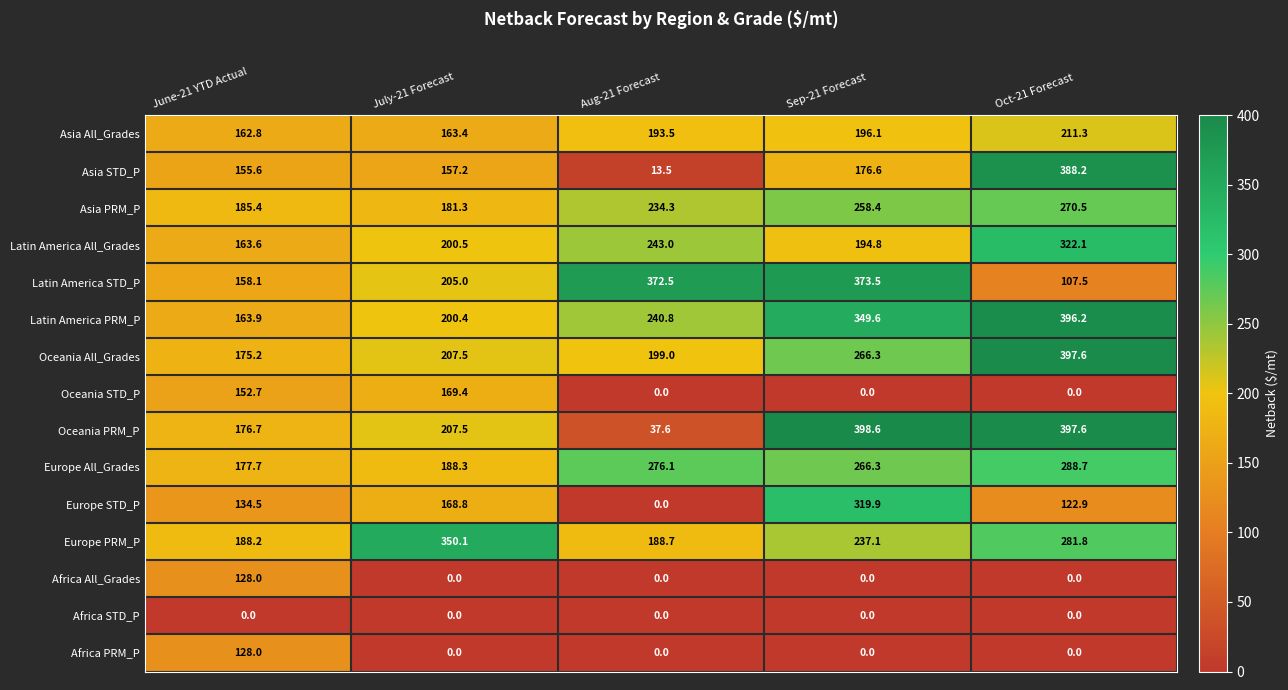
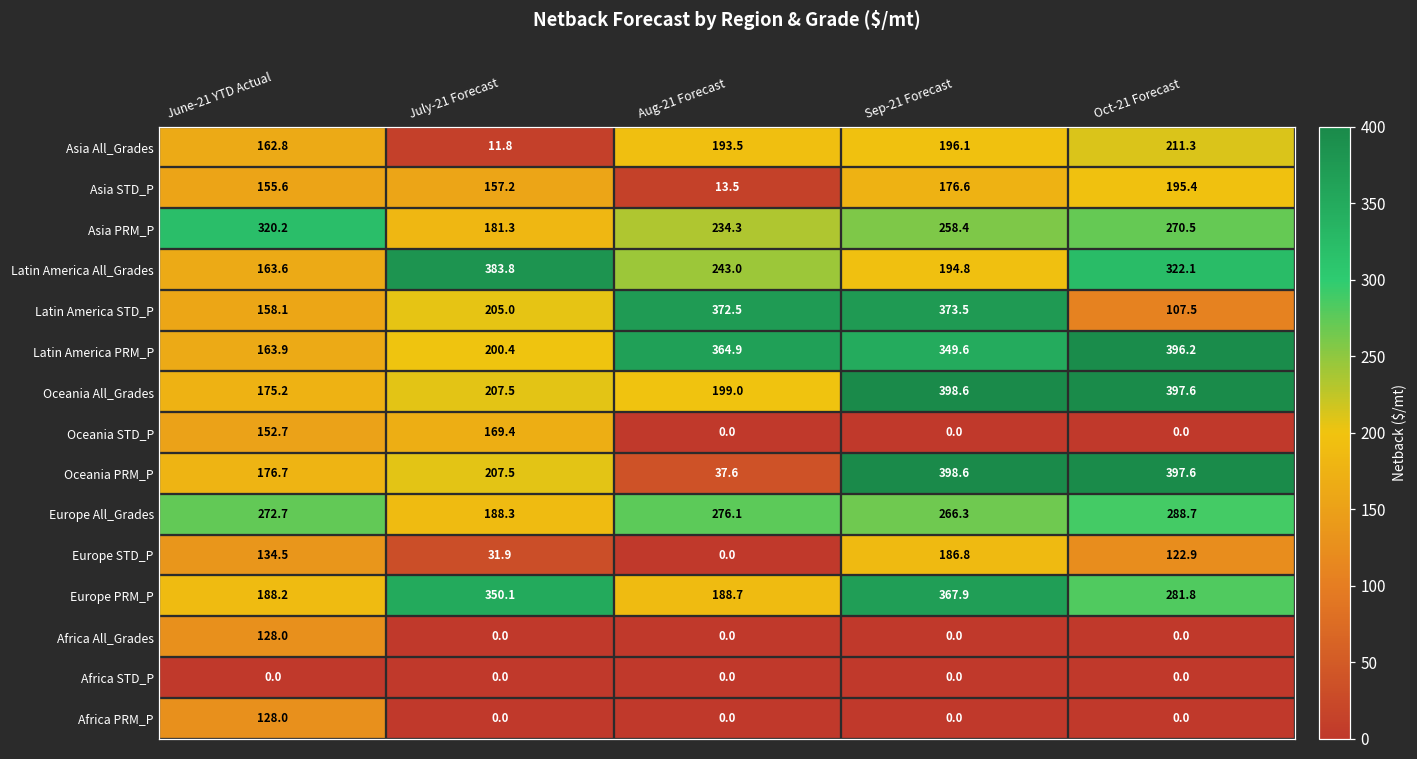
  {
    "Asia All_Grades": {
      "June-21 YTD Actual": 162.8,
-     "July-21 Forecast": 163.4,
+     "July-21 Forecast": 11.8,
      "Aug-21 Forecast": 193.5,
      "Sep-21 Forecast": 196.1,
      "Oct-21 Forecast": 211.3
    },
    "Asia STD_P": {
      "June-21 YTD Actual": 155.6,
      "July-21 Forecast": 157.2,
      "Aug-21 Forecast": 13.5,
      "Sep-21 Forecast": 176.6,
-     "Oct-21 Forecast": 388.2
+     "Oct-21 Forecast": 195.4
    },
    "Asia PRM_P": {
-     "June-21 YTD Actual": 185.4,
+     "June-21 YTD Actual": 320.2,
      "July-21 Forecast": 181.3,
      "Aug-21 Forecast": 234.3,
      "Sep-21 Forecast": 258.4,
      "Oct-21 Forecast": 270.5
    },
    "Latin America All_Grades": {
      "June-21 YTD Actual": 163.6,
-     "July-21 Forecast": 200.5,
+     "July-21 Forecast": 383.8,
      "Aug-21 Forecast": 243.0,
      "Sep-21 Forecast": 194.8,
      "Oct-21 Forecast": 322.1
    },
    "Latin America STD_P": {
      "June-21 YTD Actual": 158.1,
      "July-21 Forecast": 205.0,
      "Aug-21 Forecast": 372.5,
      "Sep-21 Forecast": 373.5,
      "Oct-21 Forecast": 107.5
    },
    "Latin America PRM_P": {
      "June-21 YTD Actual": 163.9,
      "July-21 Forecast": 200.4,
-     "Aug-21 Forecast": 240.8,
+     "Aug-21 Forecast": 364.9,
      "Sep-21 Forecast": 349.6,
      "Oct-21 Forecast": 396.2
    },
    "Oceania All_Grades": {
      "June-21 YTD Actual": 175.2,
      "July-21 Forecast": 207.5,
      "Aug-21 Forecast": 199.0,
-     "Sep-21 Forecast": 266.3,
+     "Sep-21 Forecast": 398.6,
      "Oct-21 Forecast": 397.6
    },
    "Oceania STD_P": {
      "June-21 YTD Actual": 152.7,
      "July-21 Forecast": 169.4,
      "Aug-21 Forecast": 0.0,
      "Sep-21 Forecast": 0.0,
      "Oct-21 Forecast": 0.0
    },
    "Oceania PRM_P": {
      "June-21 YTD Actual": 176.7,
      "July-21 Forecast": 207.5,
      "Aug-21 Forecast": 37.6,
      "Sep-21 Forecast": 398.6,
      "Oct-21 Forecast": 397.6
    },
    "Europe All_Grades": {
-     "June-21 YTD Actual": 177.7,
+     "June-21 YTD Actual": 272.7,
      "July-21 Forecast": 188.3,
      "Aug-21 Forecast": 276.1,
      "Sep-21 Forecast": 266.3,
      "Oct-21 Forecast": 288.7
    },
    "Europe STD_P": {
      "June-21 YTD Actual": 134.5,
-     "July-21 Forecast": 168.8,
+     "July-21 Forecast": 31.9,
      "Aug-21 Forecast": 0.0,
-     "Sep-21 Forecast": 319.9,
+     "Sep-21 Forecast": 186.8,
      "Oct-21 Forecast": 122.9
    },
    "Europe PRM_P": {
      "June-21 YTD Actual": 188.2,
      "July-21 Forecast": 350.1,
      "Aug-21 Forecast": 188.7,
-     "Sep-21 Forecast": 237.1,
+     "Sep-21 Forecast": 367.9,
      "Oct-21 Forecast": 281.8
    },
    "Africa All_Grades": {
      "June-21 YTD Actual": 128.0,
      "July-21 Forecast": 0.0,
      "Aug-21 Forecast": 0.0,
      "Sep-21 Forecast": 0.0,
      "Oct-21 Forecast": 0.0
    },
    "Africa STD_P": {
      "June-21 YTD Actual": 0.0,
      "July-21 Forecast": 0.0,
      "Aug-21 Forecast": 0.0,
      "Sep-21 Forecast": 0.0,
      "Oct-21 Forecast": 0.0
    },
    "Africa PRM_P": {
      "June-21 YTD Actual": 128.0,
      "July-21 Forecast": 0.0,
      "Aug-21 Forecast": 0.0,
      "Sep-21 Forecast": 0.0,
      "Oct-21 Forecast": 0.0
    }
  }
